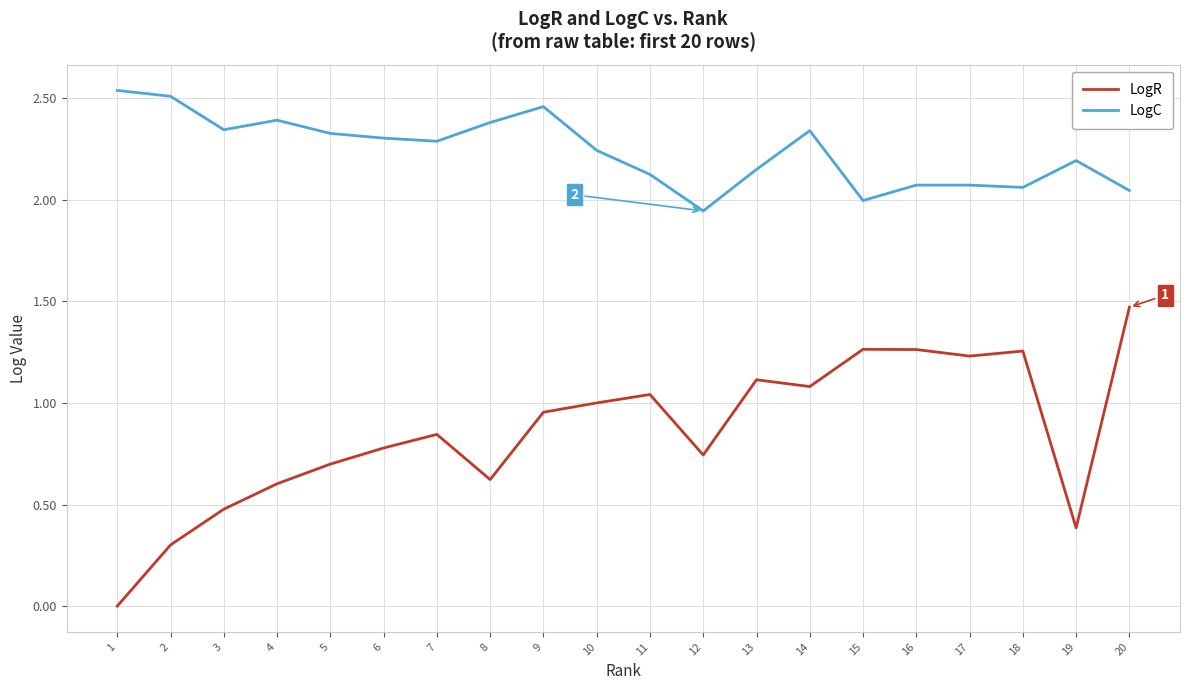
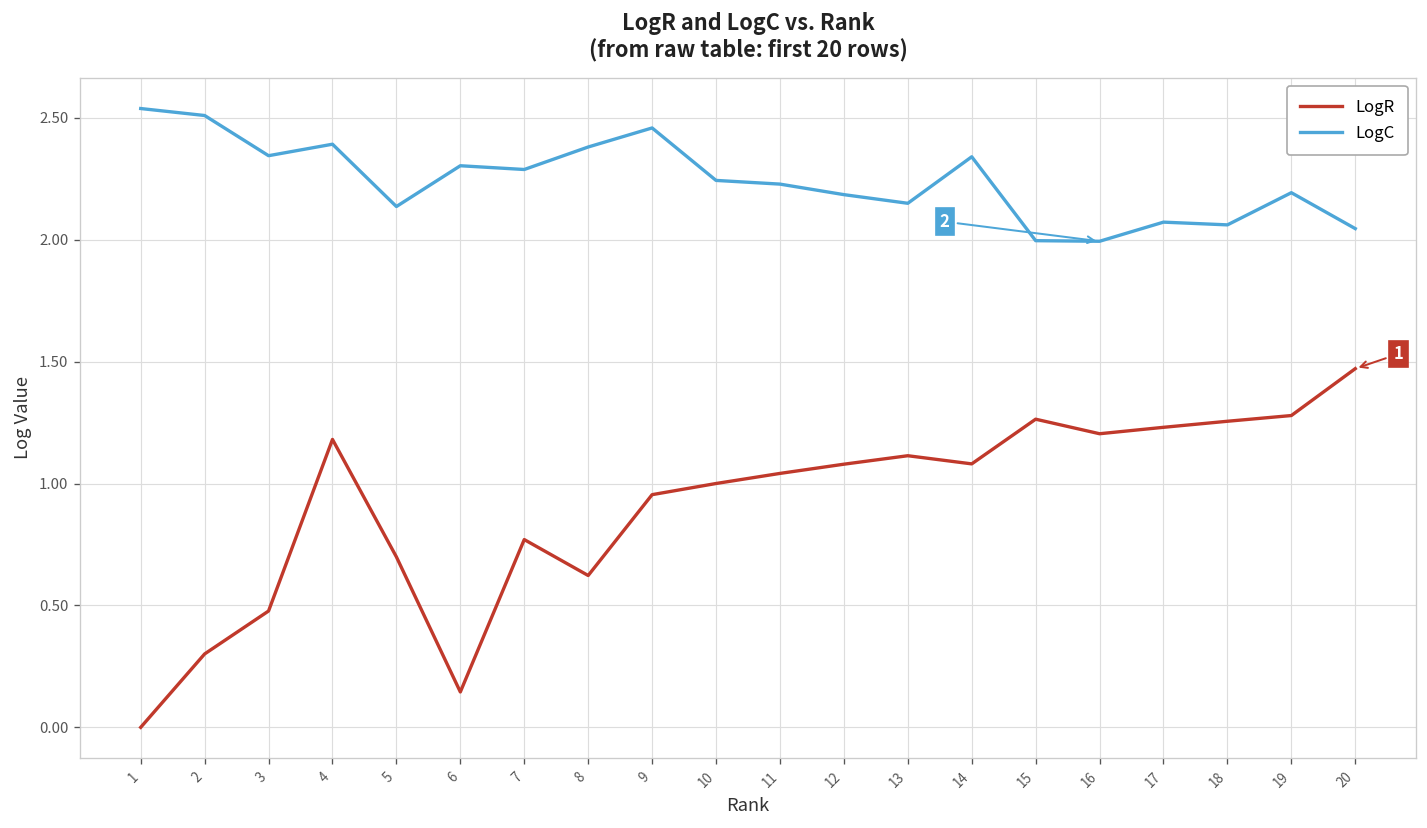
  {
    "LogR": {
      "1": 0.00,
      "2": 0.30,
      "3": 0.48,
-     "4": 0.60,
+     "4": 1.18,
      "5": 0.70,
-     "6": 0.78,
-     "7": 0.85,
+     "6": 0.15,
+     "7": 0.77,
      "8": 0.62,
      "9": 0.95,
      "10": 1.00,
      "11": 1.04,
-     "12": 0.74,
+     "12": 1.08,
      "13": 1.11,
      "14": 1.08,
      "15": 1.26,
-     "16": 1.26,
+     "16": 1.20,
      "17": 1.23,
      "18": 1.26,
-     "19": 0.38,
+     "19": 1.28,
      "20": 1.47
    },
    "LogC": {
      "1": 2.54,
      "2": 2.51,
      "3": 2.34,
      "4": 2.39,
-     "5": 2.33,
+     "5": 2.14,
      "6": 2.30,
      "7": 2.29,
      "8": 2.38,
      "9": 2.46,
      "10": 2.24,
-     "11": 2.12,
-     "12": 1.94,
+     "11": 2.23,
+     "12": 2.18,
      "13": 2.15,
      "14": 2.34,
      "15": 2.00,
-     "16": 2.07,
+     "16": 1.99,
      "17": 2.07,
      "18": 2.06,
      "19": 2.19,
      "20": 2.05
    }
  }
